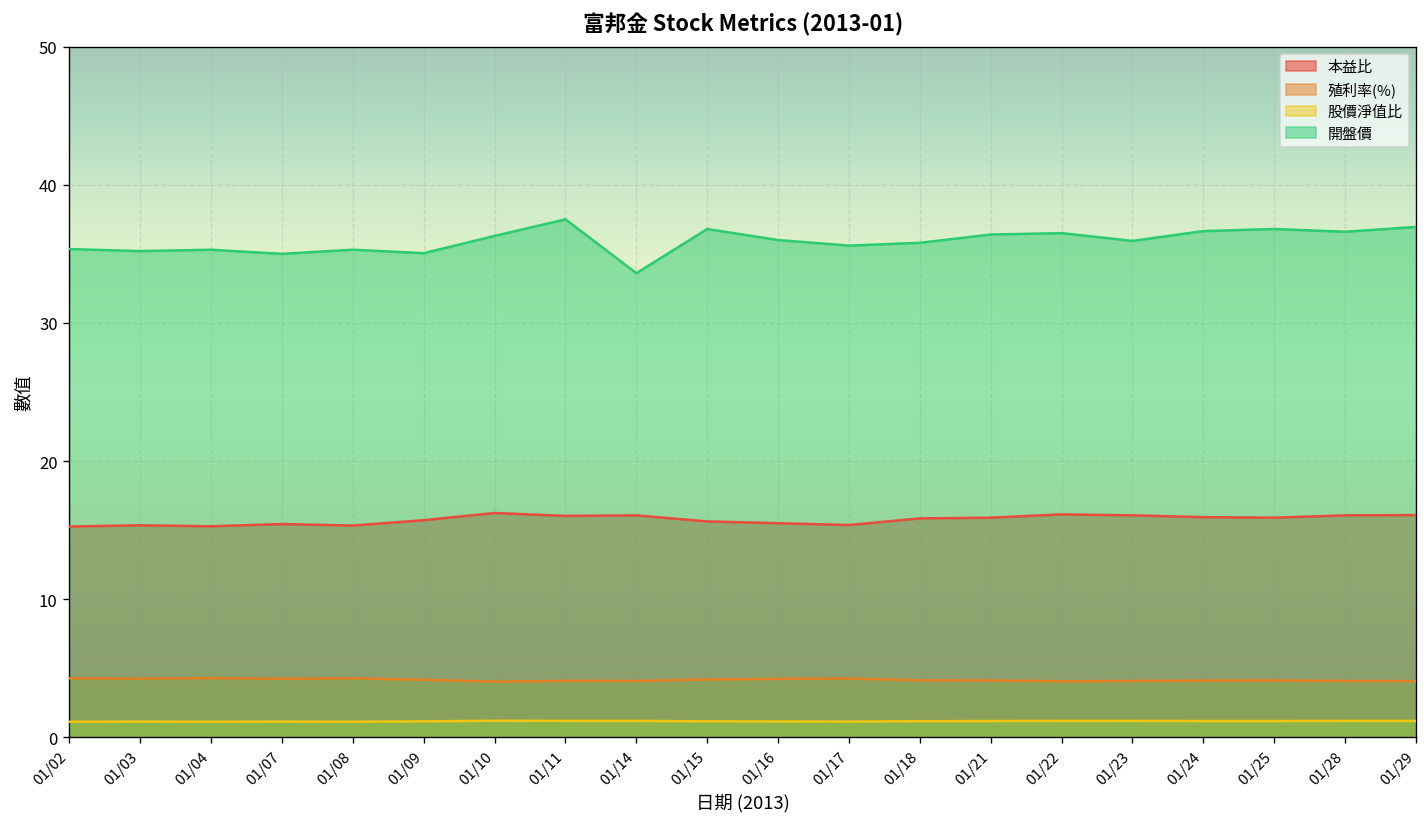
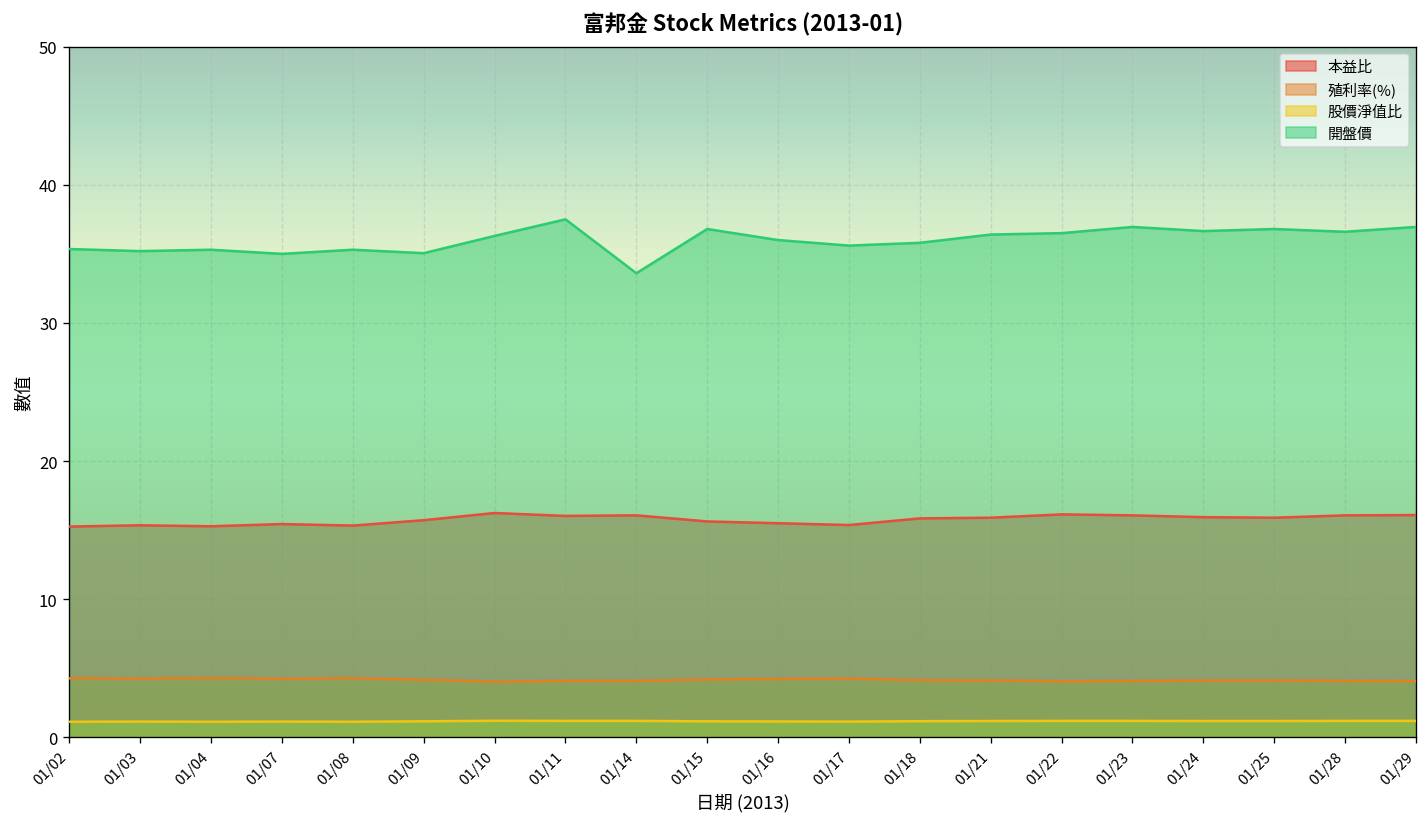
  {
    "開盤價": {
      "01/02": 35.4,
      "01/03": 35.2,
      "01/04": 35.3,
      "01/07": 35.0,
      "01/08": 35.3,
      "01/09": 35.1,
      "01/10": 36.3,
      "01/11": 37.5,
      "01/14": 33.6,
      "01/15": 36.8,
      "01/16": 36.0,
      "01/17": 35.6,
      "01/18": 35.8,
      "01/21": 36.4,
      "01/22": 36.5,
-     "01/23": 35.9,
+     "01/23": 37.0,
      "01/24": 36.7,
      "01/25": 36.8,
      "01/28": 36.6,
      "01/29": 37.0
    }
  }
